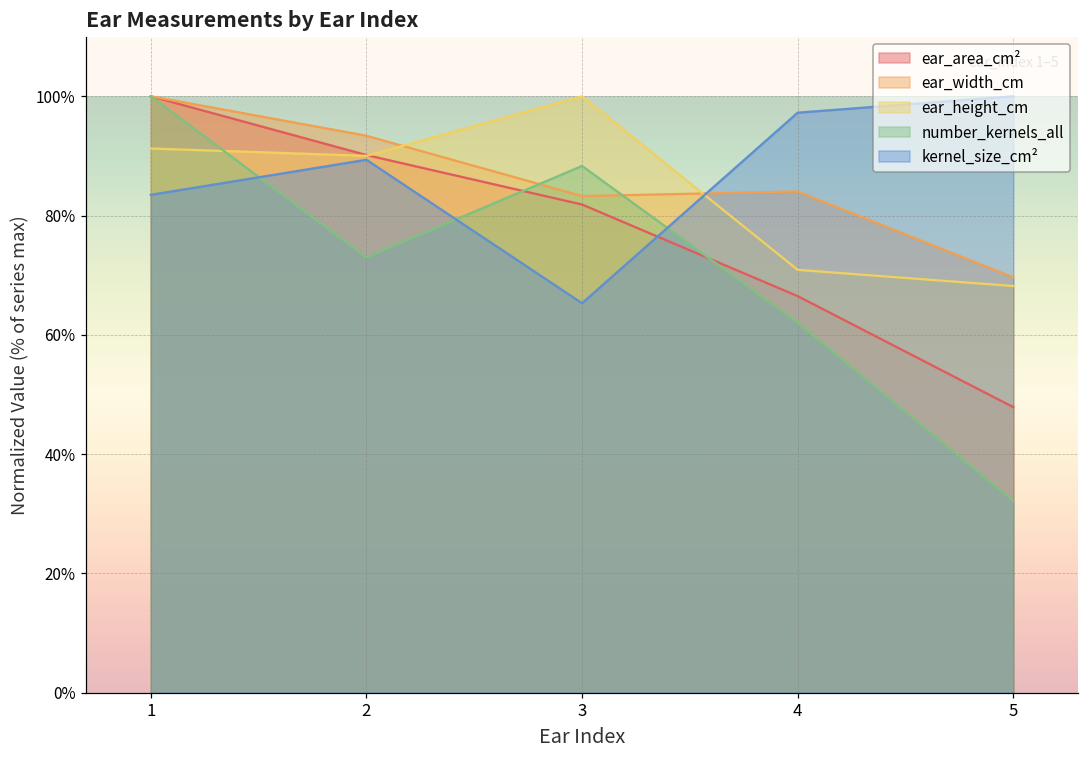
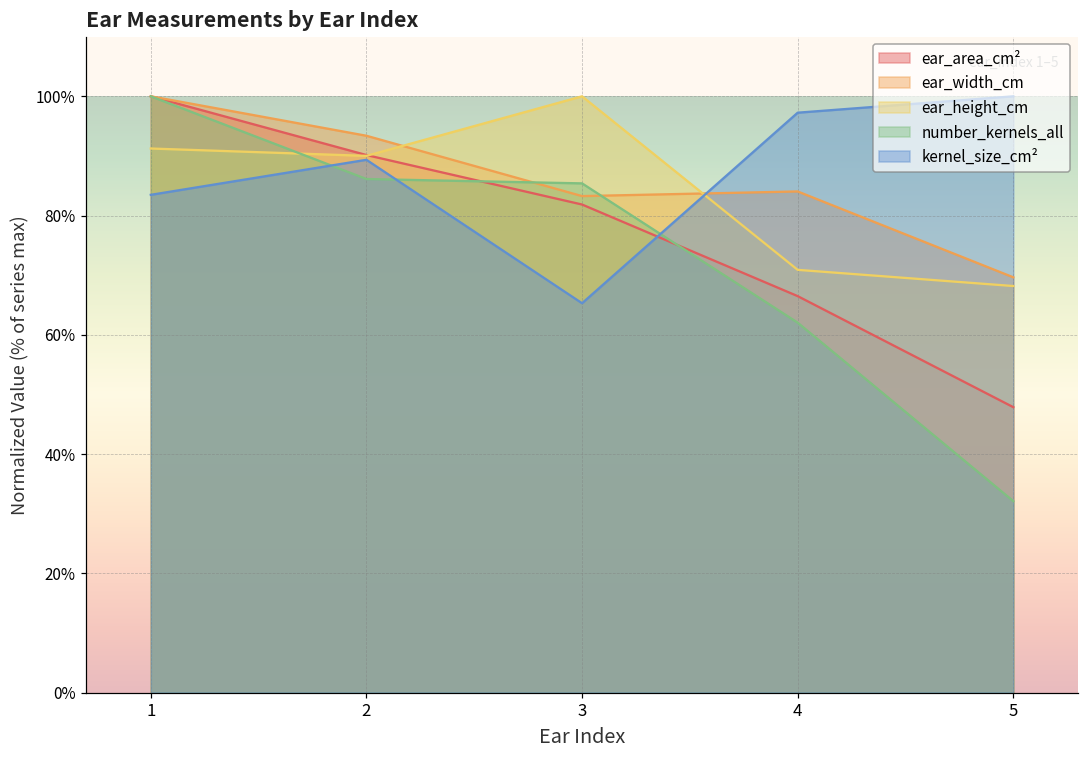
  {
    "number_kernels_all": {
-     "2": "73%",
-     "3": "88%",
+     "2": "86%",
+     "3": "85%",
      "4": "62%",
      "5": "32%"
    },
    "kernel_size_cm²": {
      "1": "83%",
      "2": "89%",
      "3": "65%",
      "4": "97%"
    }
  }
